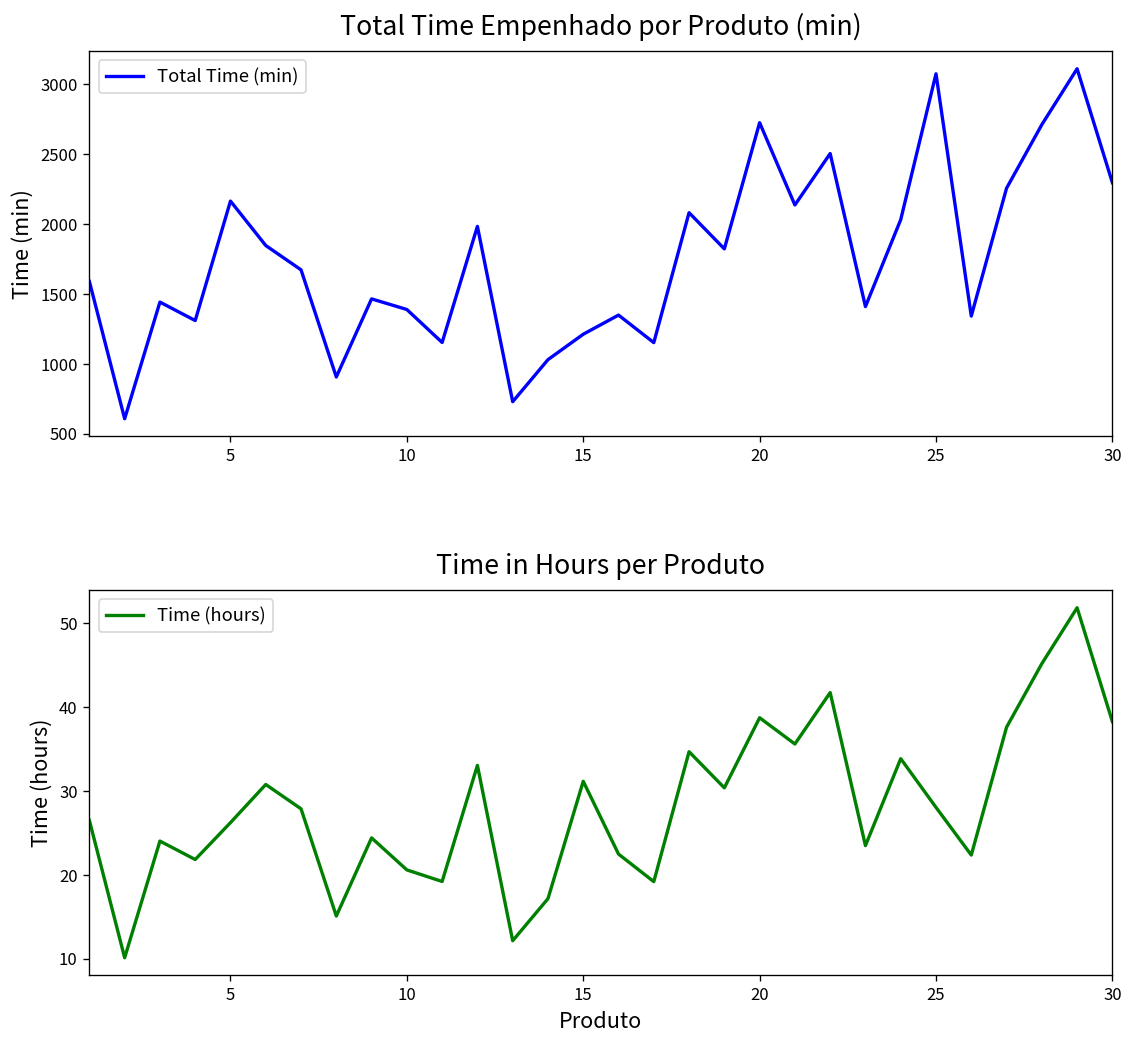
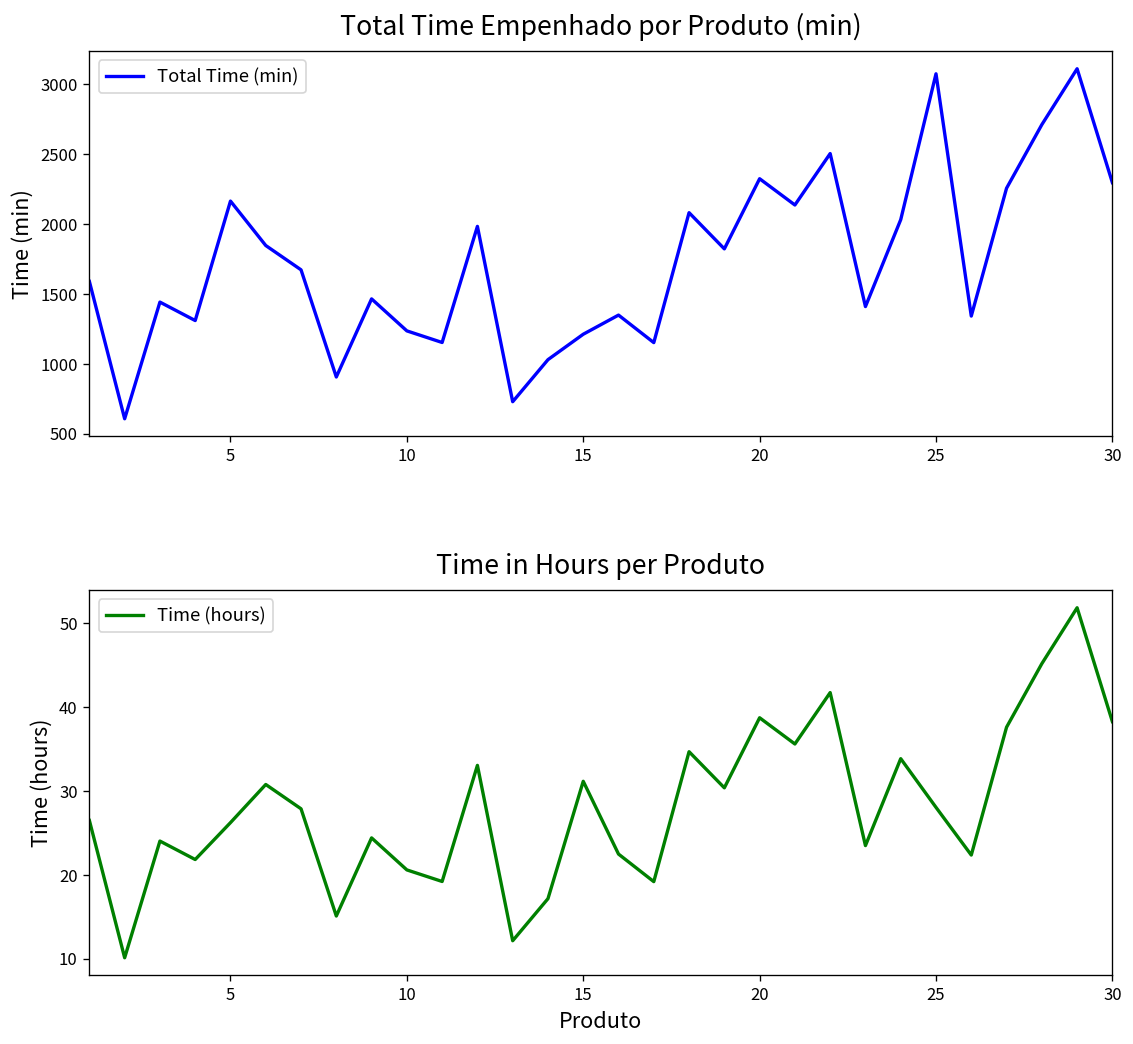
  {
    "Total Time Empenhado por Produto (min)": {
      "5": 2160,
-     "10": 1390,
+     "10": 1240,
      "15": 1210,
-     "20": 2730,
+     "20": 2320,
      "25": 3080,
      "30": 2300
    },
    "Time in Hours per Produto": {
      "5": 26,
      "10": 21,
      "15": 31,
      "20": 39,
      "25": 28,
      "30": 38
    }
  }
